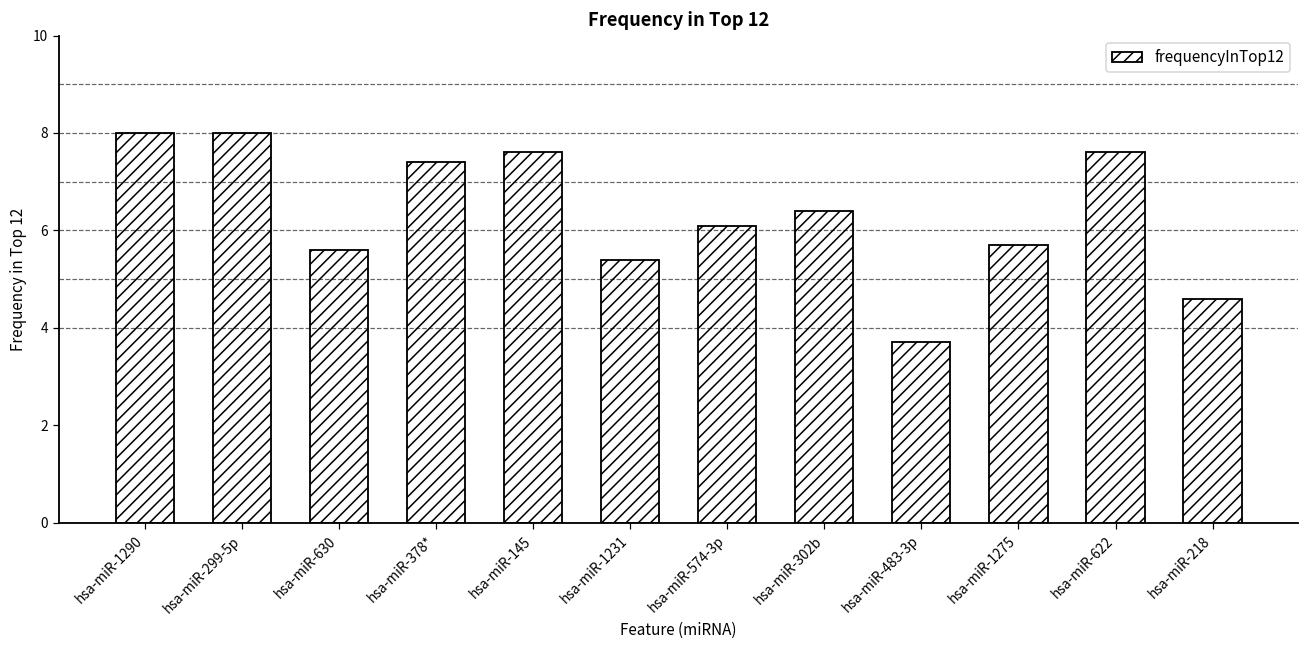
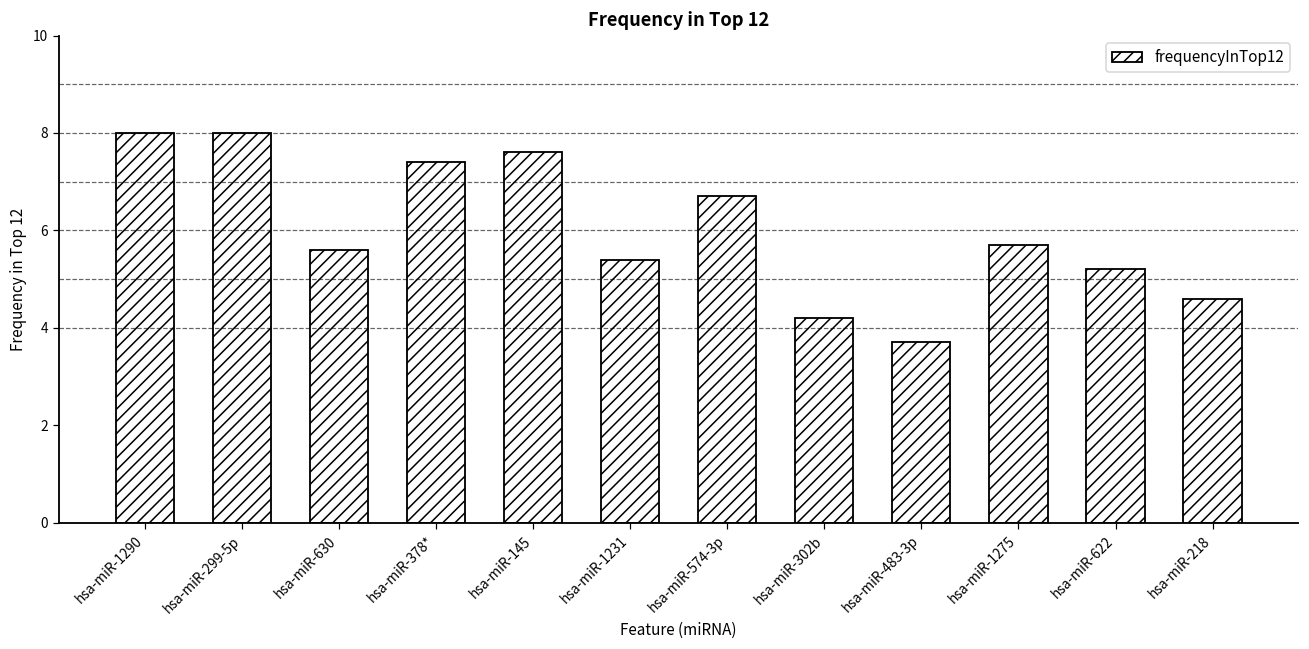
  {
    "hsa-miR-1290": 8.0,
    "hsa-miR-299-5p": 8.0,
    "hsa-miR-630": 5.6,
    "hsa-miR-378*": 7.4,
    "hsa-miR-145": 7.6,
    "hsa-miR-1231": 5.4,
-   "hsa-miR-574-3p": 6.1,
-   "hsa-miR-302b": 6.4,
+   "hsa-miR-574-3p": 6.7,
+   "hsa-miR-302b": 4.2,
    "hsa-miR-483-3p": 3.7,
    "hsa-miR-1275": 5.7,
-   "hsa-miR-622": 7.6,
+   "hsa-miR-622": 5.2,
    "hsa-miR-218": 4.6
  }
